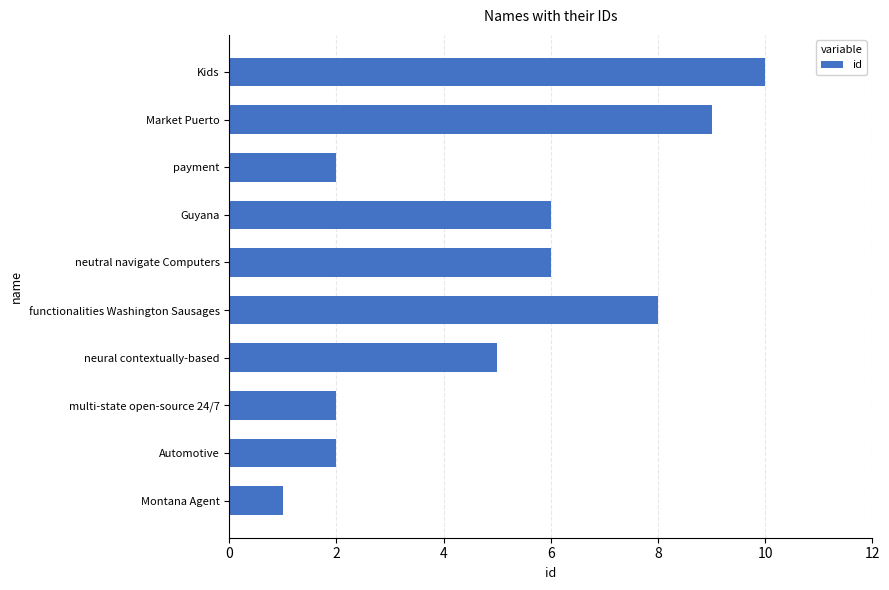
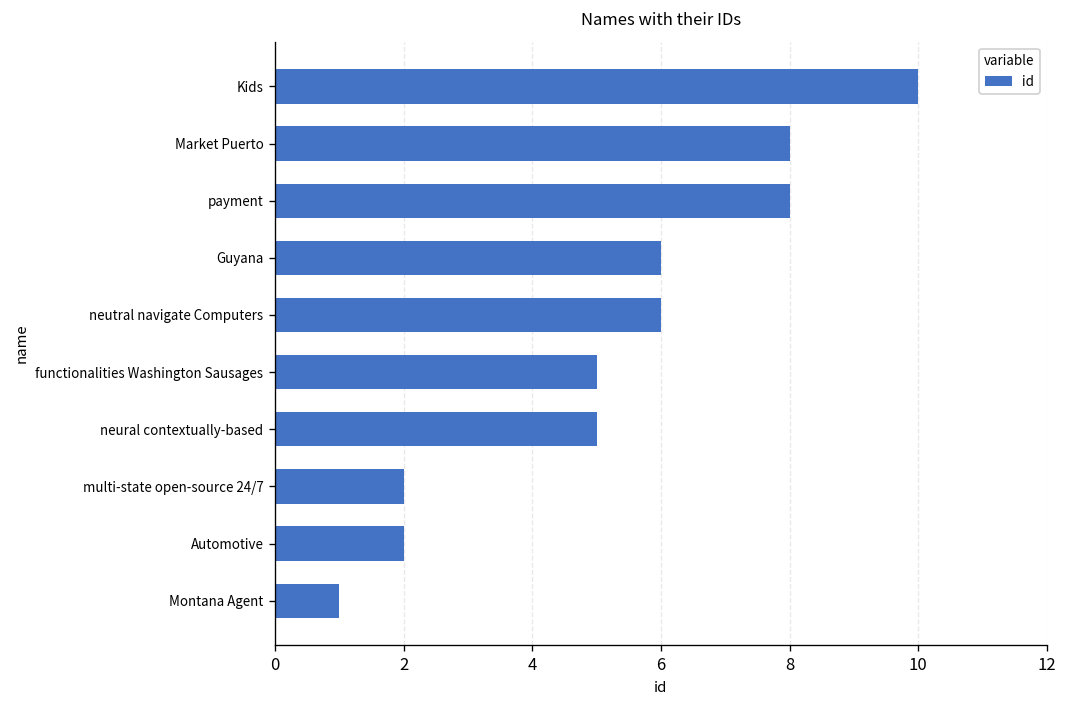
  {
    "Kids": 10,
-   "Market Puerto": 9,
-   "payment": 2,
+   "Market Puerto": 8,
+   "payment": 8,
    "Guyana": 6,
    "neutral navigate Computers": 6,
-   "functionalities Washington Sausages": 8,
+   "functionalities Washington Sausages": 5,
    "neural contextually-based": 5,
    "multi-state open-source 24/7": 2,
    "Automotive": 2,
    "Montana Agent": 1
  }
